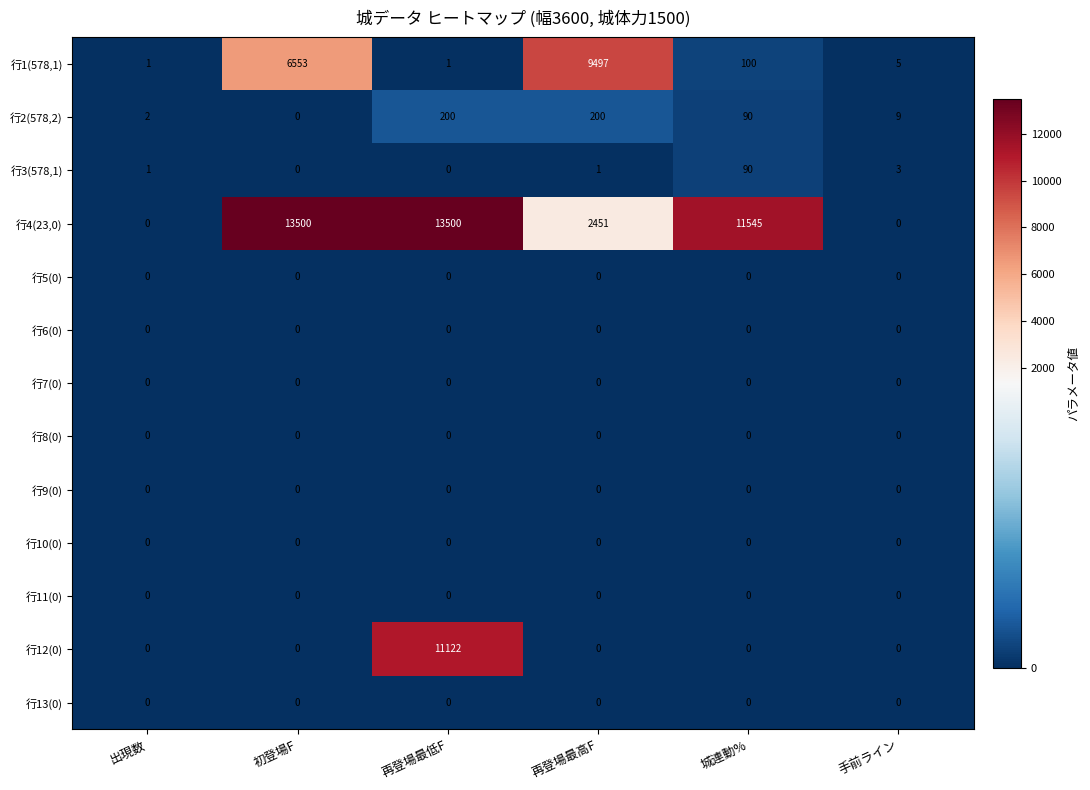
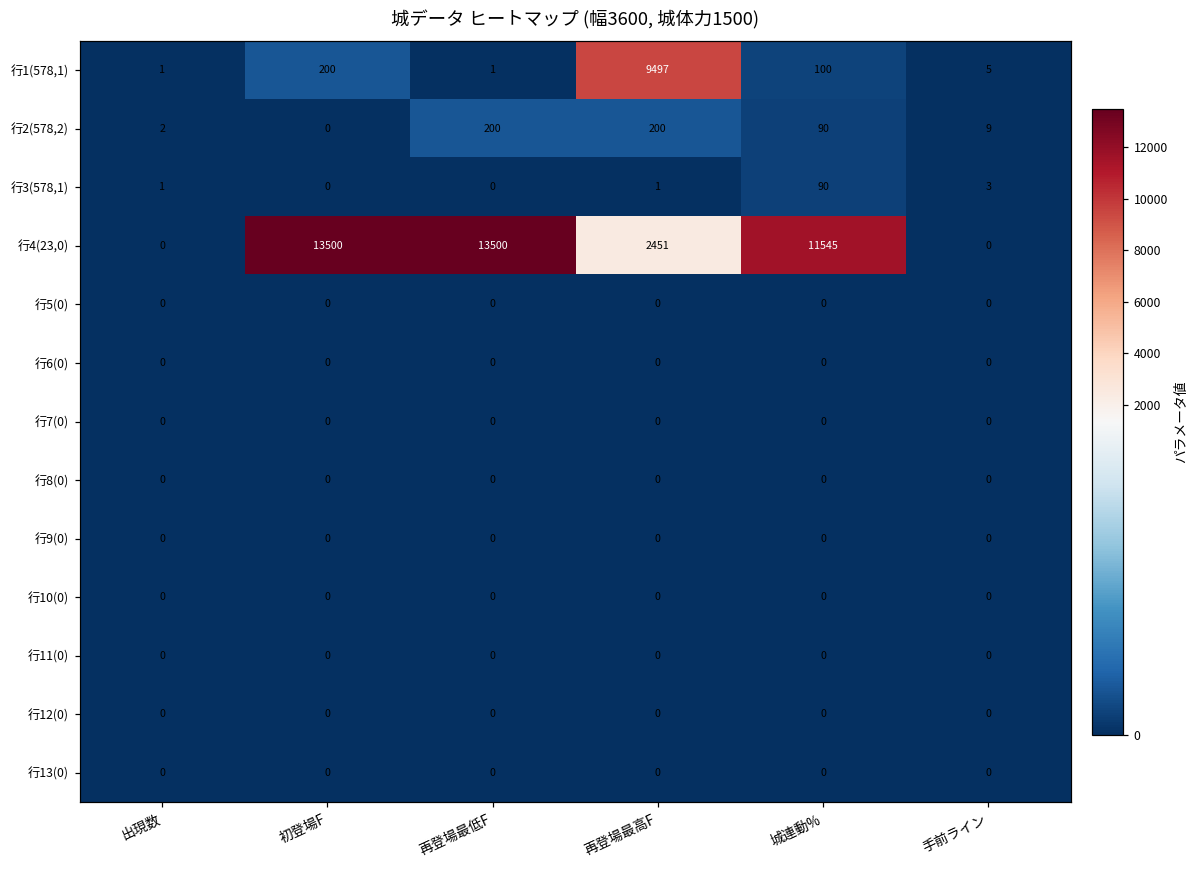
  {
    "行1(578,1)": {
      "出現数": 1,
-     "初登場F": 6553,
+     "初登場F": 200,
      "再登場最低F": 1,
      "再登場最高F": 9497,
      "城連動%": 100,
      "手前ライン": 5
    },
    "行2(578,2)": {
      "出現数": 2,
      "初登場F": 0,
      "再登場最低F": 200,
      "再登場最高F": 200,
      "城連動%": 90,
      "手前ライン": 9
    },
    "行3(578,1)": {
      "出現数": 1,
      "初登場F": 0,
      "再登場最低F": 0,
      "再登場最高F": 1,
      "城連動%": 90,
      "手前ライン": 3
    },
    "行4(23,0)": {
      "出現数": 0,
      "初登場F": 13500,
      "再登場最低F": 13500,
      "再登場最高F": 2451,
      "城連動%": 11545,
      "手前ライン": 0
    },
    "行5(0)": {
      "出現数": 0,
      "初登場F": 0,
      "再登場最低F": 0,
      "再登場最高F": 0,
      "城連動%": 0,
      "手前ライン": 0
    },
    "行6(0)": {
      "出現数": 0,
      "初登場F": 0,
      "再登場最低F": 0,
      "再登場最高F": 0,
      "城連動%": 0,
      "手前ライン": 0
    },
    "行7(0)": {
      "出現数": 0,
      "初登場F": 0,
      "再登場最低F": 0,
      "再登場最高F": 0,
      "城連動%": 0,
      "手前ライン": 0
    },
    "行8(0)": {
      "出現数": 0,
      "初登場F": 0,
      "再登場最低F": 0,
      "再登場最高F": 0,
      "城連動%": 0,
      "手前ライン": 0
    },
    "行9(0)": {
      "出現数": 0,
      "初登場F": 0,
      "再登場最低F": 0,
      "再登場最高F": 0,
      "城連動%": 0,
      "手前ライン": 0
    },
    "行10(0)": {
      "出現数": 0,
      "初登場F": 0,
      "再登場最低F": 0,
      "再登場最高F": 0,
      "城連動%": 0,
      "手前ライン": 0
    },
    "行11(0)": {
      "出現数": 0,
      "初登場F": 0,
      "再登場最低F": 0,
      "再登場最高F": 0,
      "城連動%": 0,
      "手前ライン": 0
    },
    "行12(0)": {
      "出現数": 0,
      "初登場F": 0,
-     "再登場最低F": 11122,
+     "再登場最低F": 0,
      "再登場最高F": 0,
      "城連動%": 0,
      "手前ライン": 0
    },
    "行13(0)": {
      "出現数": 0,
      "初登場F": 0,
      "再登場最低F": 0,
      "再登場最高F": 0,
      "城連動%": 0,
      "手前ライン": 0
    }
  }
